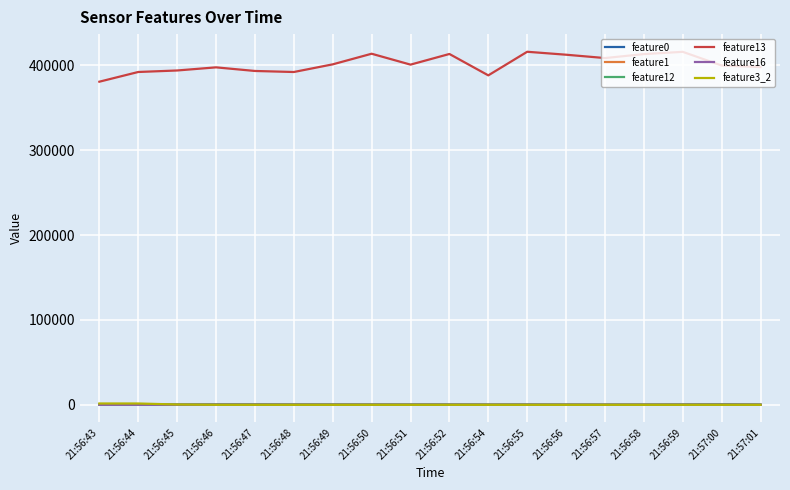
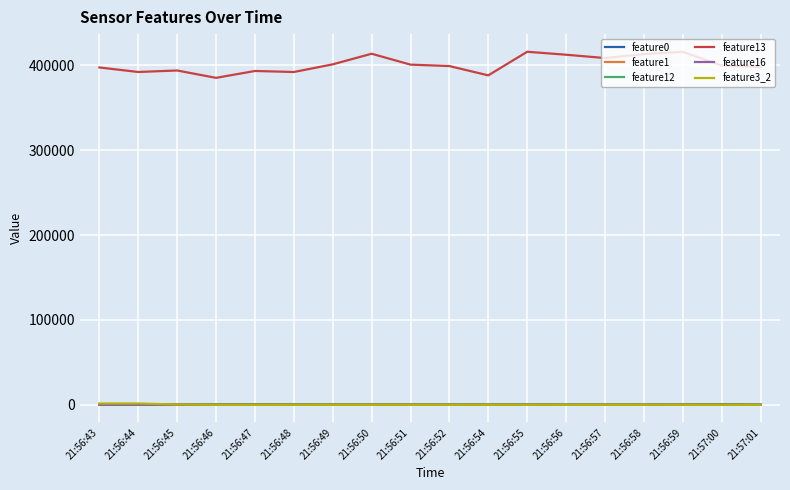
  {
    "feature13": {
-     "21:56:43": 380000,
+     "21:56:43": 400000,
      "21:56:44": 390000,
      "21:56:45": 390000,
-     "21:56:46": 400000,
+     "21:56:46": 390000,
      "21:56:47": 390000,
      "21:56:48": 390000,
      "21:56:49": 400000,
      "21:56:50": 410000,
      "21:56:51": 400000,
-     "21:56:52": 410000,
+     "21:56:52": 400000,
      "21:56:54": 390000,
      "21:56:55": 420000,
      "21:56:56": 410000
    }
  }
